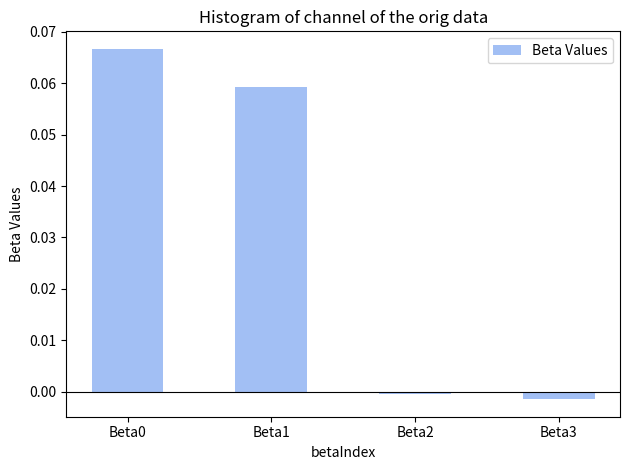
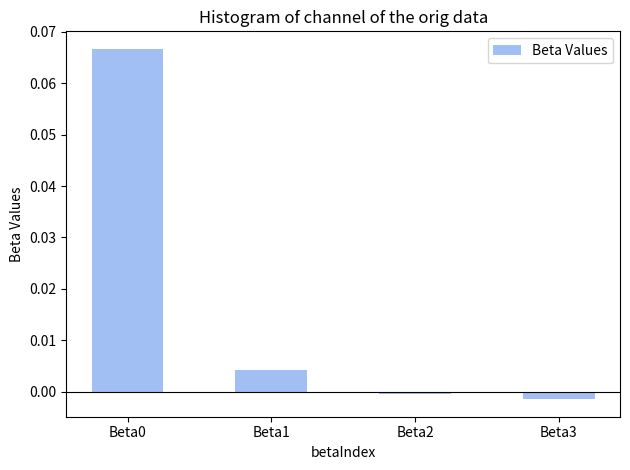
  {
    "Beta0": 0.067,
-   "Beta1": 0.059,
+   "Beta1": 0.004,
    "Beta2": -0.001,
    "Beta3": -0.001
  }
